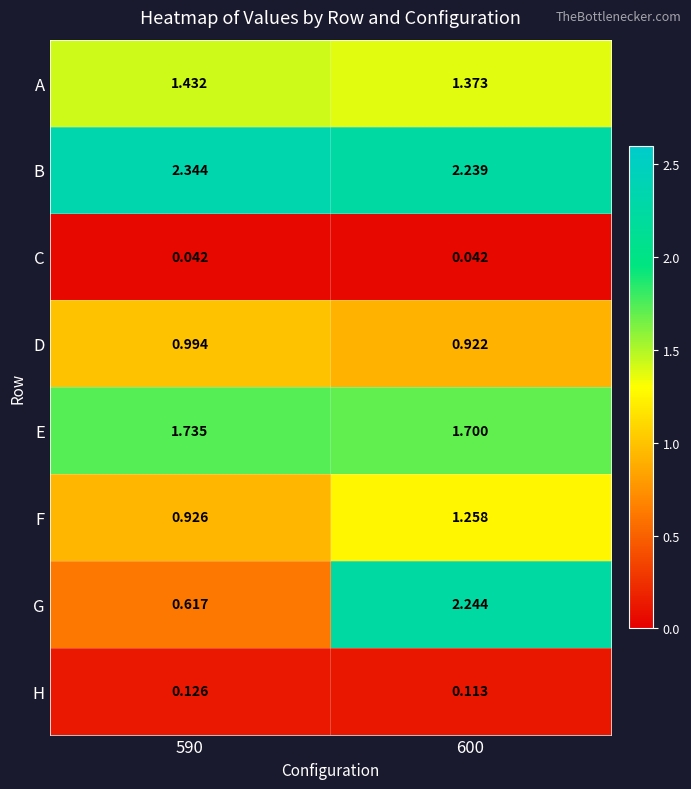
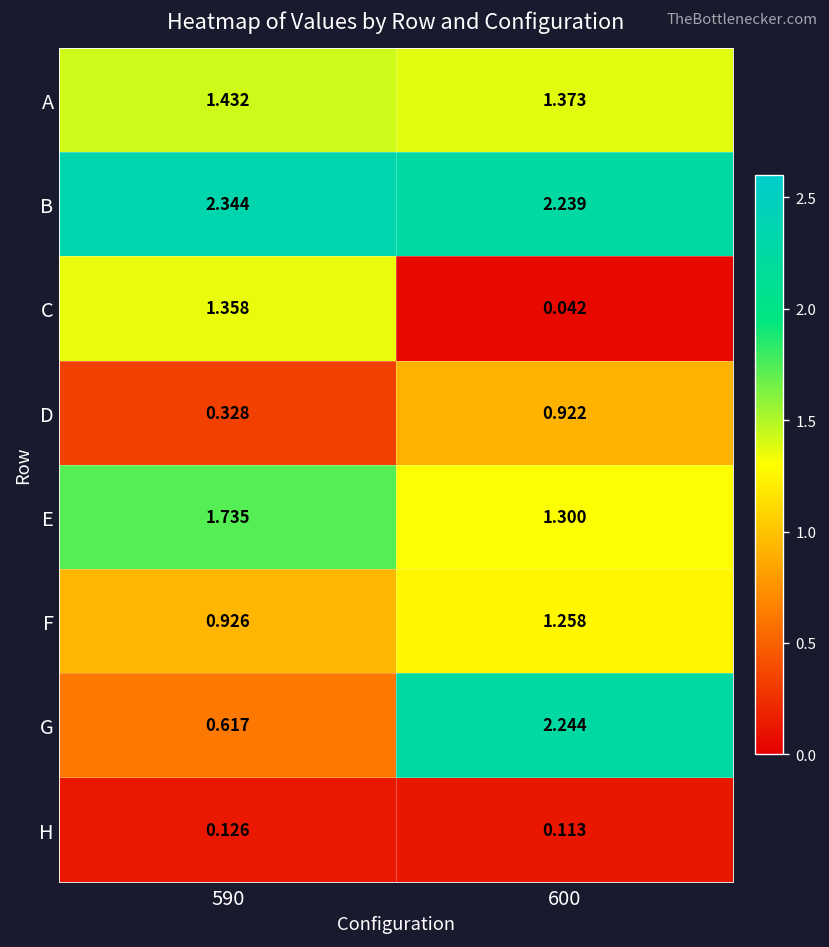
  {
    "A": {
      "590": 1.432,
      "600": 1.373
    },
    "B": {
      "590": 2.344,
      "600": 2.239
    },
    "C": {
-     "590": 0.042,
+     "590": 1.358,
      "600": 0.042
    },
    "D": {
-     "590": 0.994,
+     "590": 0.328,
      "600": 0.922
    },
    "E": {
      "590": 1.735,
-     "600": 1.700
+     "600": 1.300
    },
    "F": {
      "590": 0.926,
      "600": 1.258
    },
    "G": {
      "590": 0.617,
      "600": 2.244
    },
    "H": {
      "590": 0.126,
      "600": 0.113
    }
  }
